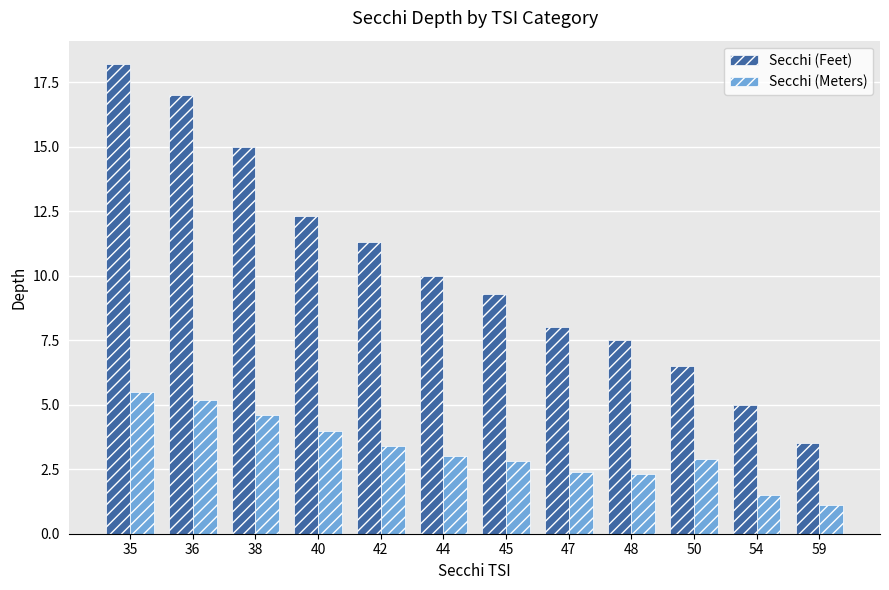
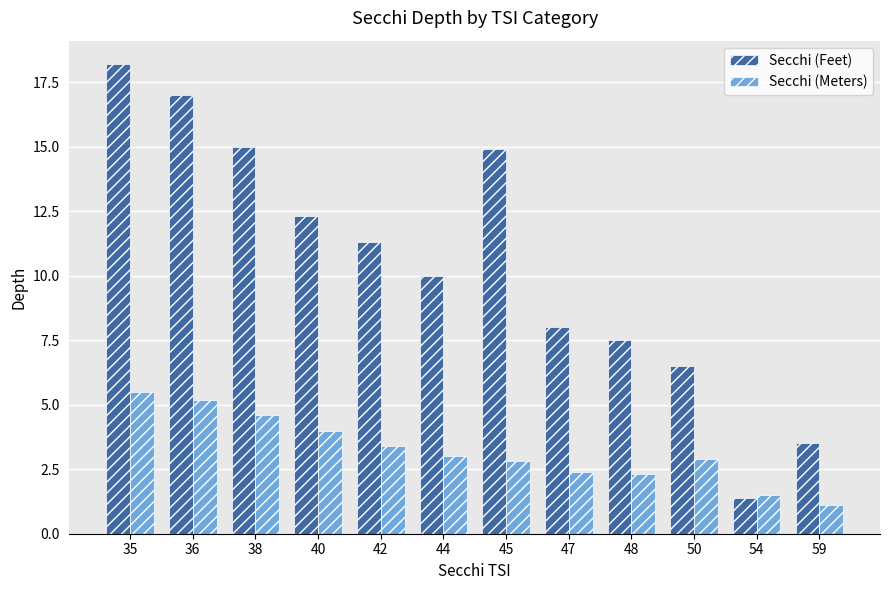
  {
    "Secchi (Feet)": {
      "35": 18.2,
      "36": 17.0,
      "38": 15.0,
      "40": 12.3,
      "42": 11.3,
      "44": 10.0,
-     "45": 9.3,
+     "45": 14.9,
      "47": 8.0,
      "48": 7.5,
      "50": 6.5,
-     "54": 5.0,
+     "54": 1.4,
      "59": 3.5
    },
    "Secchi (Meters)": {
      "35": 5.5,
      "36": 5.2,
      "38": 4.6,
      "40": 4.0,
      "42": 3.4,
      "44": 3.0,
      "45": 2.8,
      "47": 2.4,
      "48": 2.3,
      "50": 2.9,
      "54": 1.5,
      "59": 1.1
    }
  }
